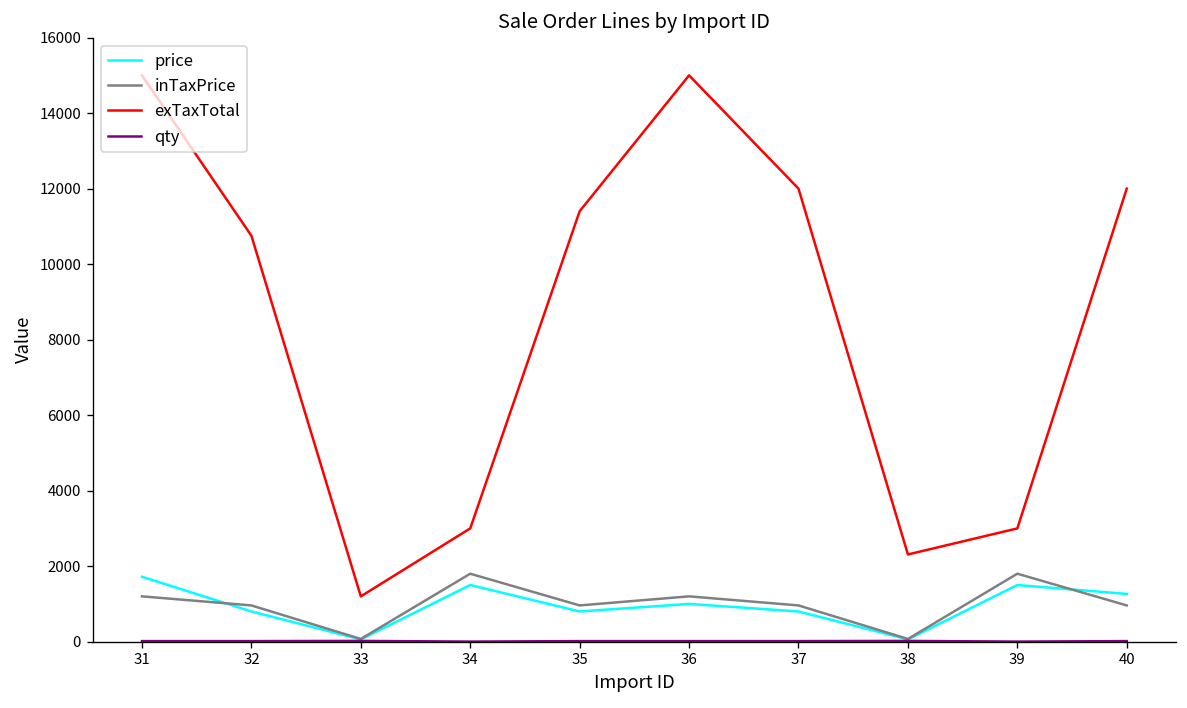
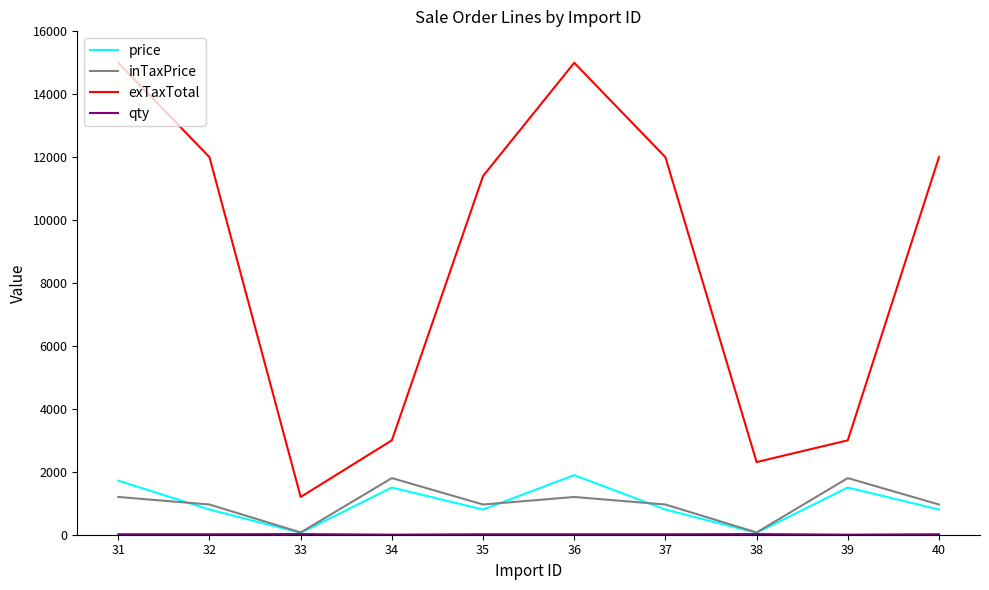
  {
    "price": {
      "31": 1700,
      "32": 800,
      "34": 1500,
      "35": 800,
-     "36": 1000,
+     "36": 1900,
      "37": 800,
      "39": 1500,
-     "40": 1300
+     "40": 800
    },
    "inTaxPrice": {
      "31": 1200,
      "32": 1000,
      "34": 1800,
      "35": 1000,
      "36": 1200,
      "37": 1000,
      "39": 1800,
      "40": 1000
    },
    "exTaxTotal": {
-     "32": 10800,
+     "32": 12000,
      "33": 1200,
      "34": 3000,
      "35": 11400,
      "36": 15000,
      "37": 12000,
      "38": 2300,
      "39": 3000,
      "40": 12000
    },
    "qty": {
      "31": 0,
      "32": 0,
      "34": 0,
      "35": 0,
      "36": 0,
      "37": 0,
      "39": 0,
      "40": 0
    }
  }
